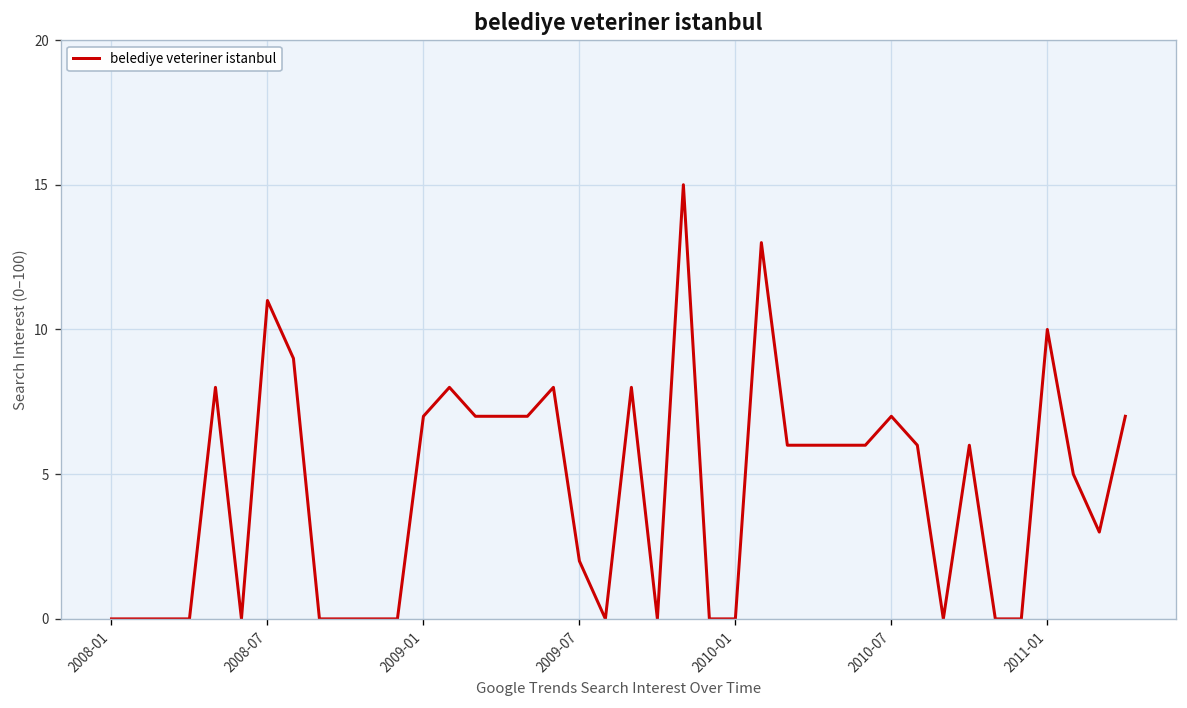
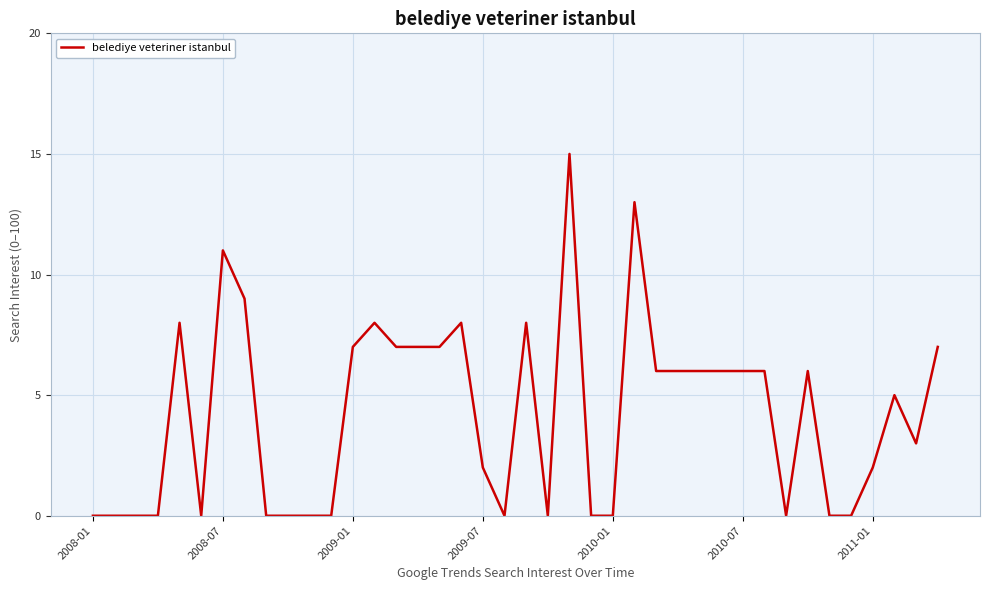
  {
    "2008-01": 0,
    "2008-07": 11,
    "2009-01": 7,
    "2009-07": 2,
    "2010-01": 0,
-   "2010-07": 7,
-   "2011-01": 10
+   "2010-07": 6,
+   "2011-01": 2
  }
